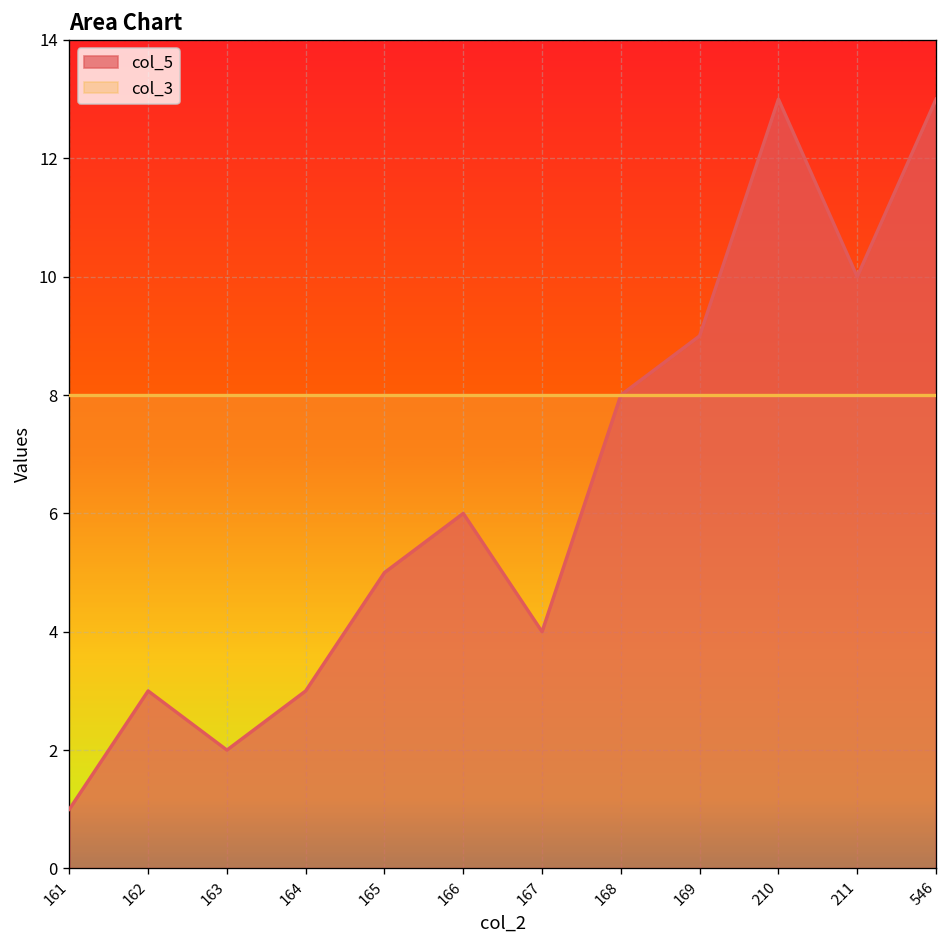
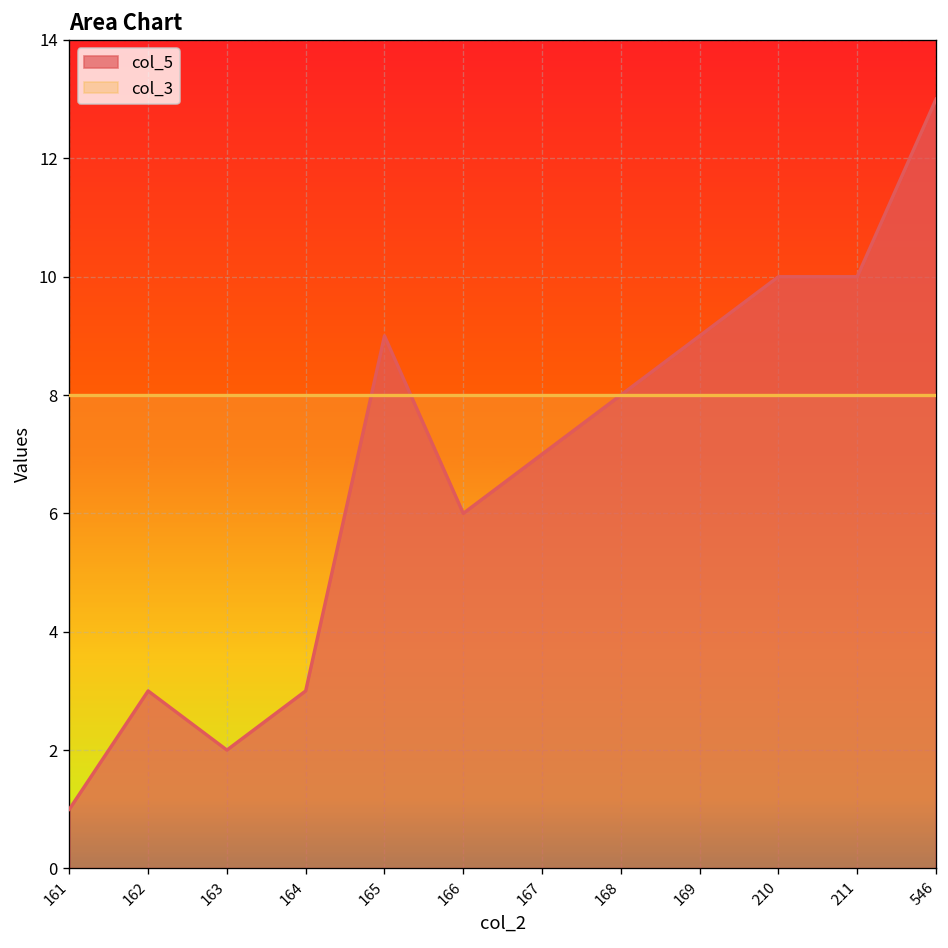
  {
    "col_5": {
      "161": 1,
      "162": 3,
      "163": 2,
      "164": 3,
-     "165": 5,
+     "165": 9,
      "166": 6,
-     "167": 4,
+     "167": 7,
      "169": 9,
-     "210": 13,
+     "210": 10,
      "211": 10,
      "546": 13
    },
    "col_3": {
      "161": 8,
      "162": 8,
      "163": 8,
      "164": 8,
      "165": 8,
      "166": 8,
      "167": 8,
      "169": 8,
      "210": 8,
      "211": 8,
      "546": 8
    }
  }
